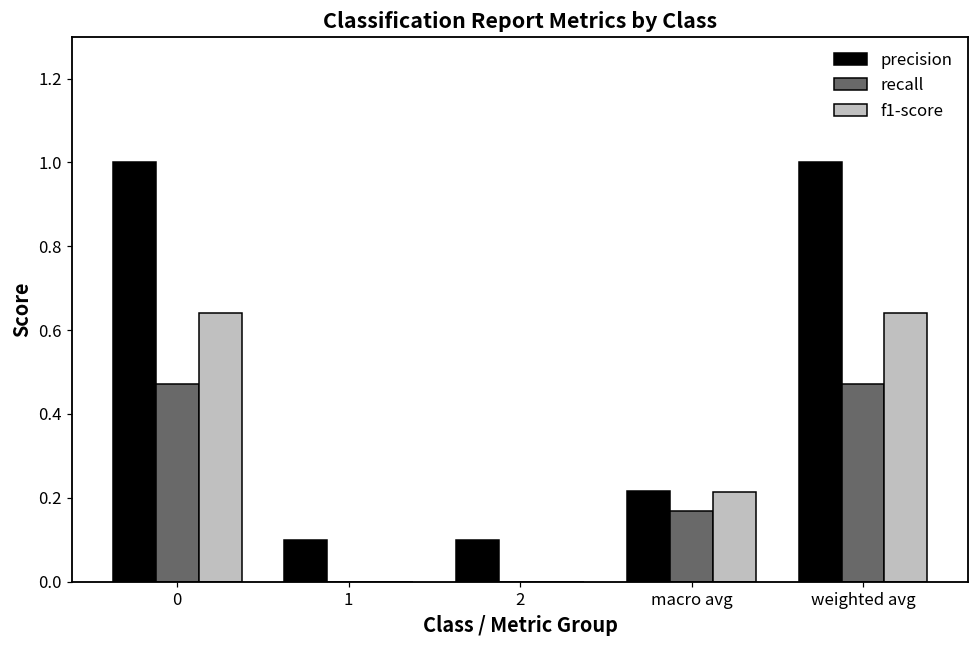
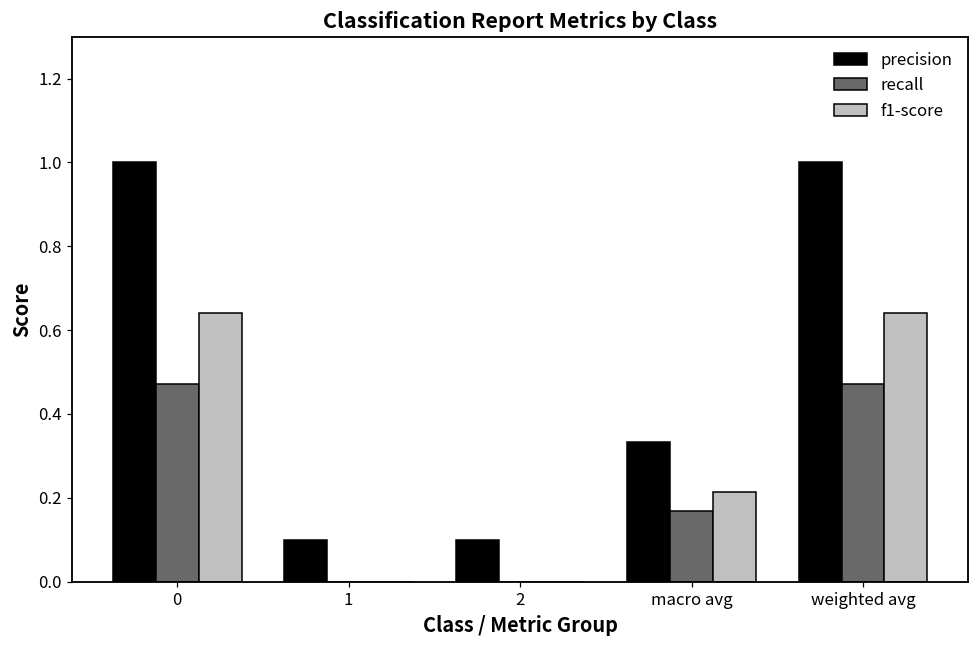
  {
    "precision": {
      "0": 1.00,
      "1": 0.10,
      "2": 0.10,
-     "macro avg": 0.22,
+     "macro avg": 0.33,
      "weighted avg": 1.00
    },
    "recall": {
      "0": 0.47,
      "1": 0.00,
      "2": 0.00,
      "macro avg": 0.17,
      "weighted avg": 0.47
    },
    "f1-score": {
      "0": 0.64,
      "1": 0.00,
      "2": 0.00,
      "macro avg": 0.21,
      "weighted avg": 0.64
    }
  }
